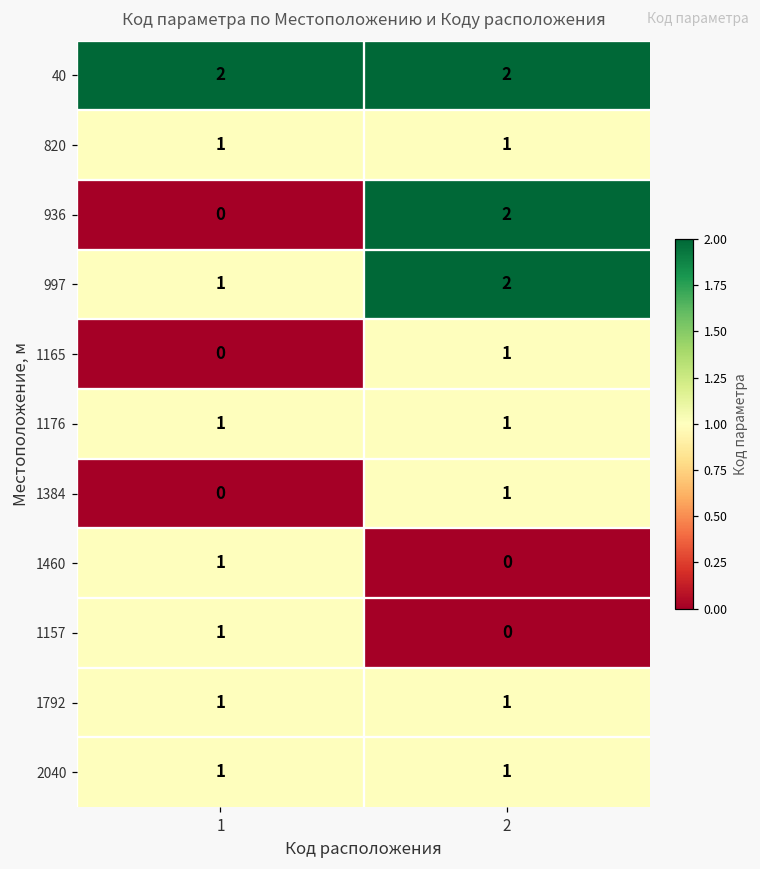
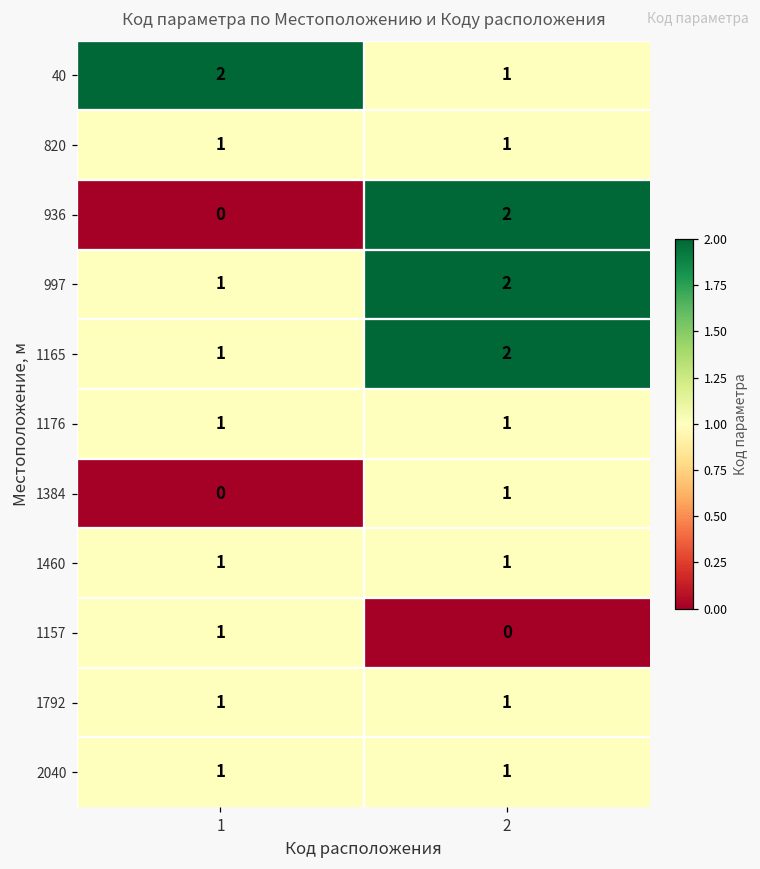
  {
    "40": {
      "1": 2,
-     "2": 2
+     "2": 1
    },
    "820": {
      "1": 1,
      "2": 1
    },
    "936": {
      "1": 0,
      "2": 2
    },
    "997": {
      "1": 1,
      "2": 2
    },
    "1165": {
-     "1": 0,
-     "2": 1
+     "1": 1,
+     "2": 2
    },
    "1176": {
      "1": 1,
      "2": 1
    },
    "1384": {
      "1": 0,
      "2": 1
    },
    "1460": {
      "1": 1,
-     "2": 0
+     "2": 1
    },
    "1157": {
      "1": 1,
      "2": 0
    },
    "1792": {
      "1": 1,
      "2": 1
    },
    "2040": {
      "1": 1,
      "2": 1
    }
  }
